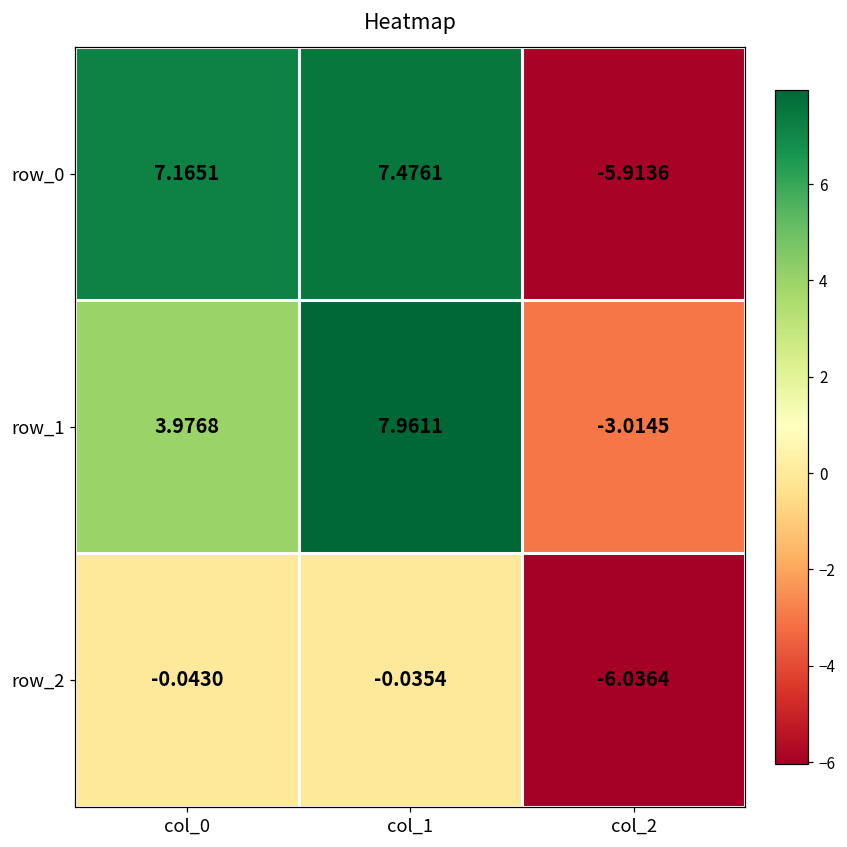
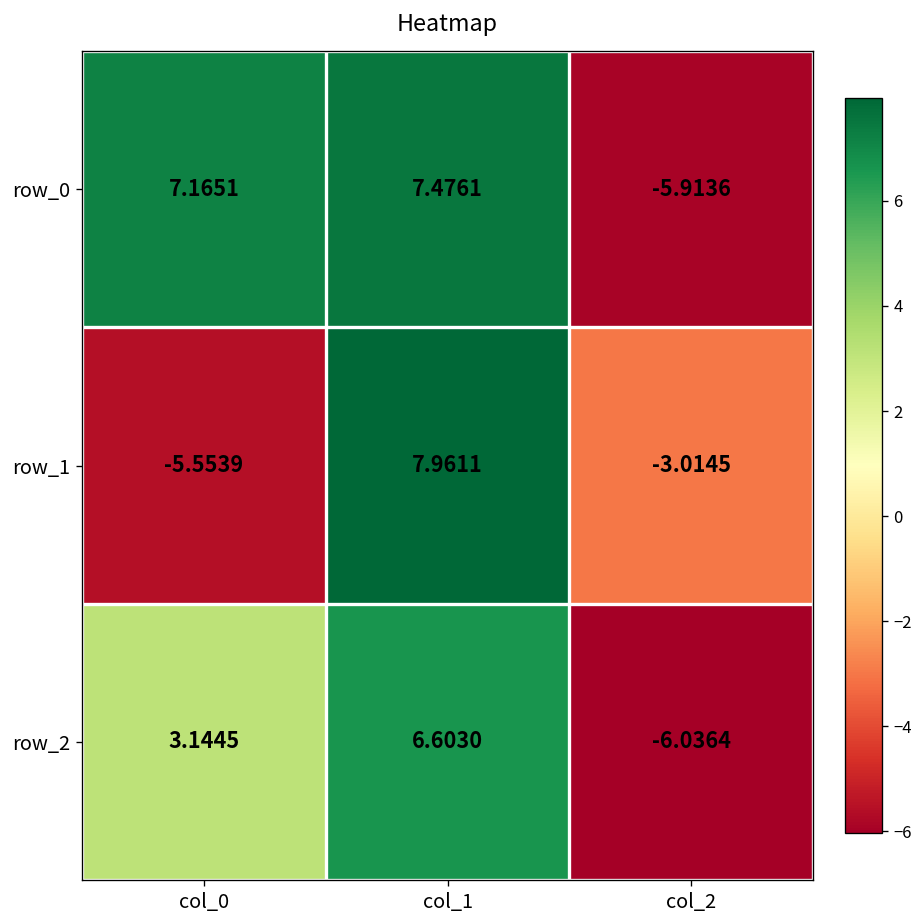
  {
    "row_0": {
      "col_0": 7.1651,
      "col_1": 7.4761,
      "col_2": -5.9136
    },
    "row_1": {
-     "col_0": 3.9768,
+     "col_0": -5.5539,
      "col_1": 7.9611,
      "col_2": -3.0145
    },
    "row_2": {
-     "col_0": -0.0430,
-     "col_1": -0.0354,
+     "col_0": 3.1445,
+     "col_1": 6.6030,
      "col_2": -6.0364
    }
  }
